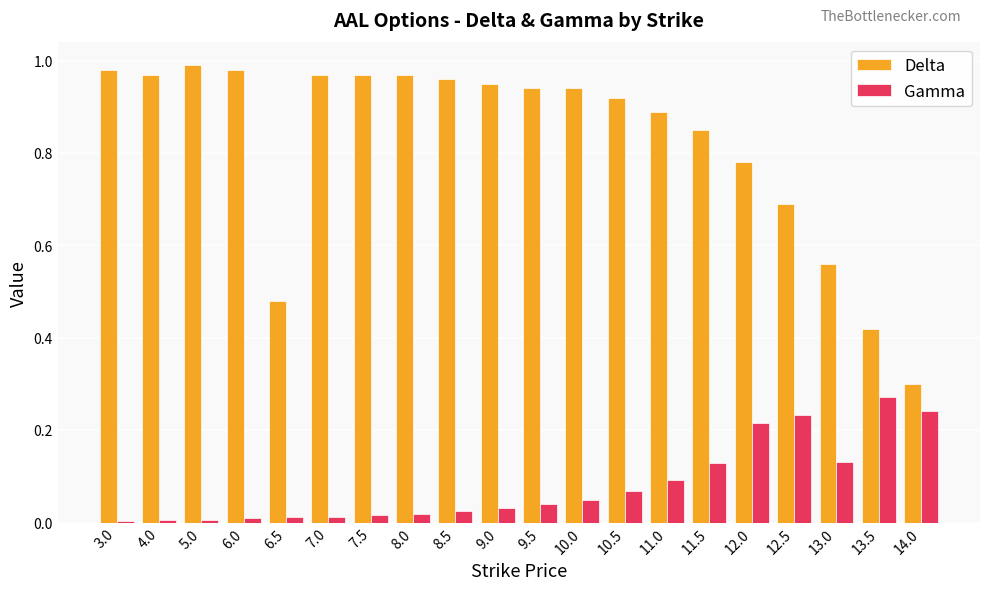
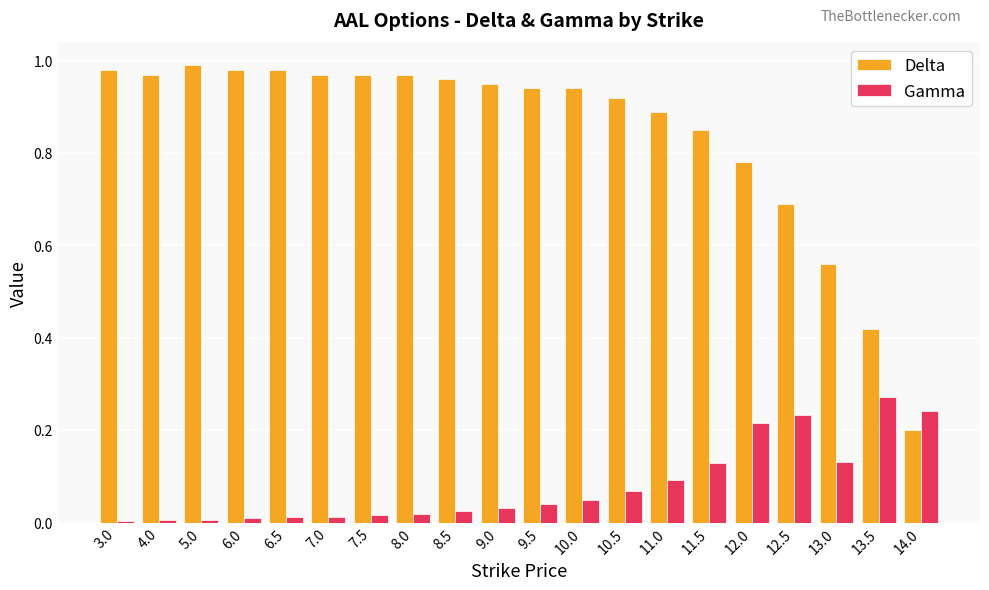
  {
    "Delta": {
      "3.0": 0.98,
      "4.0": 0.97,
      "5.0": 0.99,
      "6.0": 0.98,
-     "6.5": 0.48,
+     "6.5": 0.98,
      "7.0": 0.97,
      "7.5": 0.97,
      "8.0": 0.97,
      "8.5": 0.96,
      "9.0": 0.95,
      "9.5": 0.94,
      "10.0": 0.94,
      "10.5": 0.92,
      "11.0": 0.89,
      "11.5": 0.85,
      "12.0": 0.78,
      "12.5": 0.69,
      "13.0": 0.56,
      "13.5": 0.42,
-     "14.0": 0.3
+     "14.0": 0.2
    },
    "Gamma": {
      "4.0": 0.01,
      "6.0": 0.01,
      "6.5": 0.01,
      "7.0": 0.01,
      "7.5": 0.02,
      "8.0": 0.02,
      "8.5": 0.03,
      "9.0": 0.03,
      "9.5": 0.04,
      "10.0": 0.05,
      "10.5": 0.07,
      "11.0": 0.09,
      "11.5": 0.13,
      "12.0": 0.22,
      "12.5": 0.23,
      "13.0": 0.13,
      "13.5": 0.27,
      "14.0": 0.24
    }
  }
